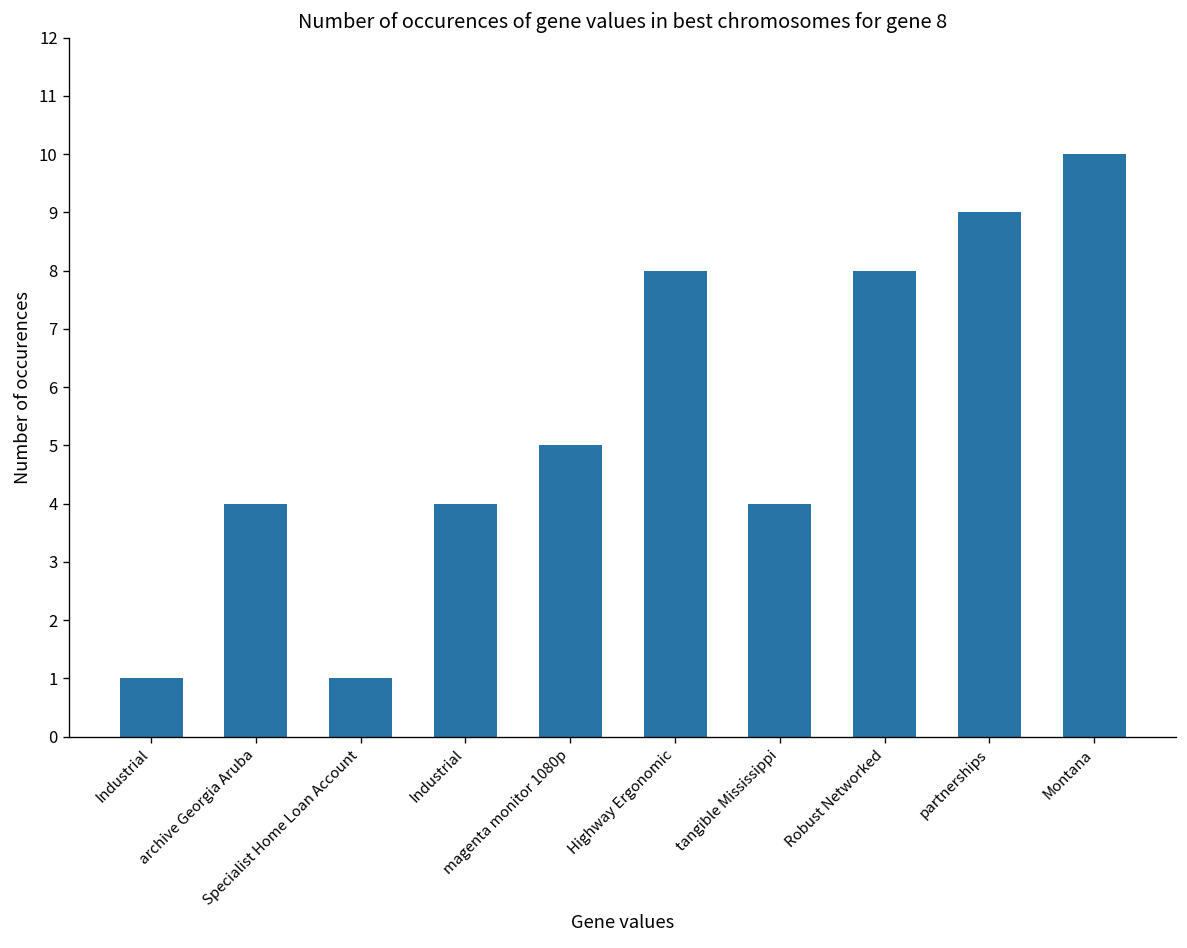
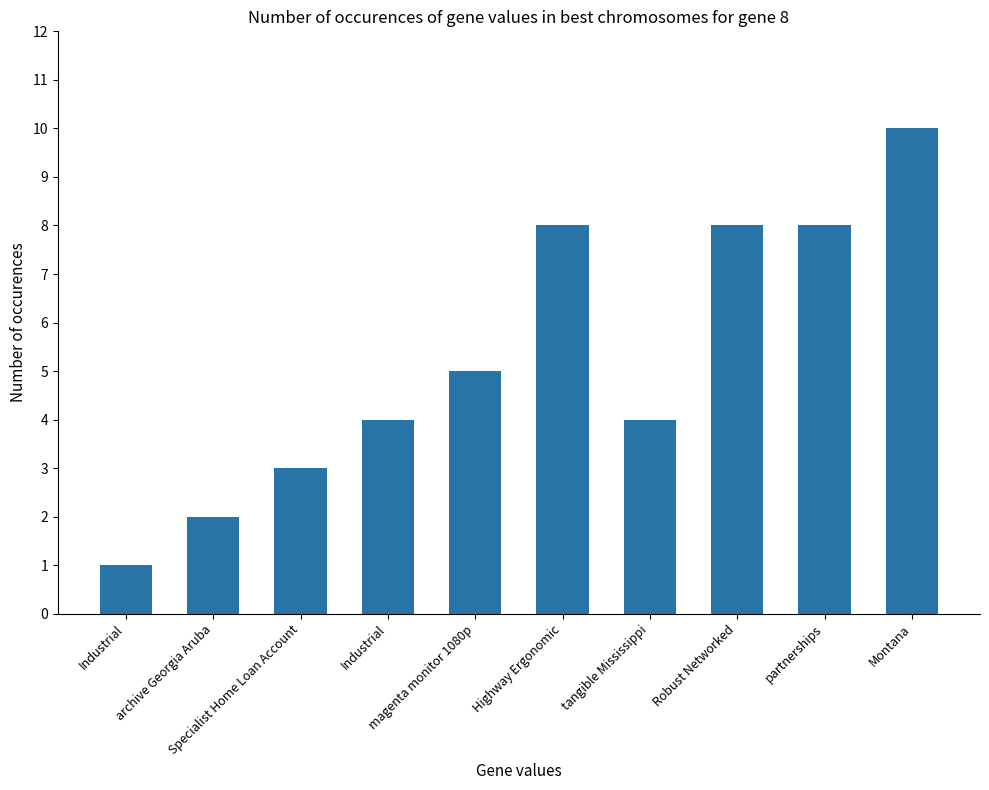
  {
-   "archive Georgia Aruba": 4,
-   "Specialist Home Loan Account": 1,
+   "archive Georgia Aruba": 2,
+   "Specialist Home Loan Account": 3,
    "magenta monitor 1080p": 5,
    "Highway Ergonomic": 8,
    "tangible Mississippi": 4,
    "Robust Networked": 8,
-   "partnerships": 9,
+   "partnerships": 8,
    "Montana": 10
  }
